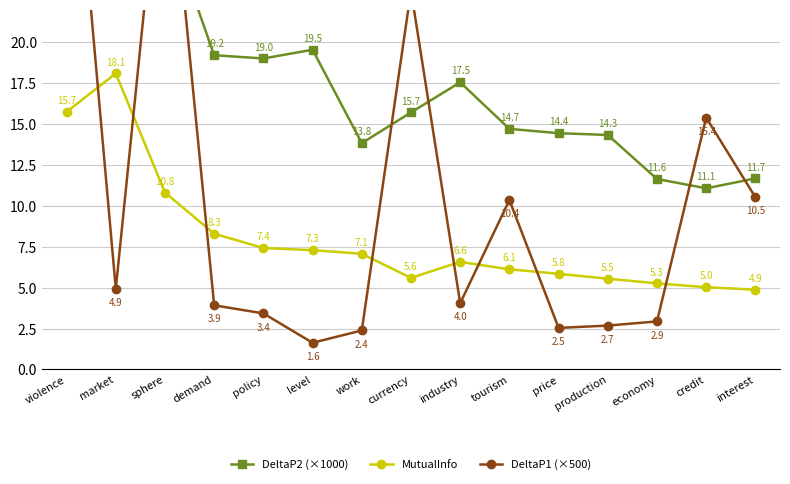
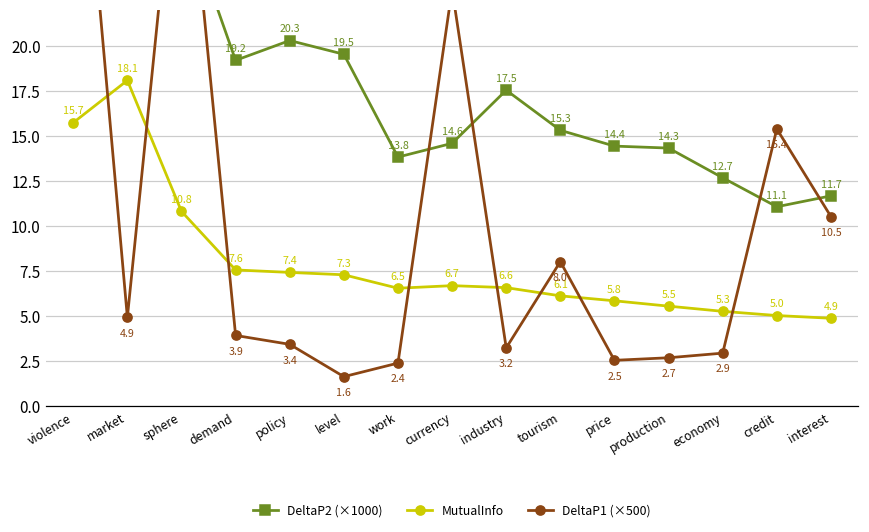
  {
    "DeltaP2 (×1000)": {
      "demand": 19.2,
-     "policy": 19.0,
+     "policy": 20.3,
      "level": 19.5,
      "work": 13.8,
-     "currency": 15.7,
+     "currency": 14.6,
      "industry": 17.5,
-     "tourism": 14.7,
+     "tourism": 15.3,
      "price": 14.4,
      "production": 14.3,
-     "economy": 11.6,
+     "economy": 12.7,
      "credit": 11.1,
      "interest": 11.7
    },
    "MutualInfo": {
      "violence": 15.7,
      "market": 18.1,
      "sphere": 10.8,
-     "demand": 8.3,
+     "demand": 7.6,
      "policy": 7.4,
      "level": 7.3,
-     "work": 7.1,
-     "currency": 5.6,
+     "work": 6.5,
+     "currency": 6.7,
      "industry": 6.6,
      "tourism": 6.1,
      "price": 5.8,
      "production": 5.5,
      "economy": 5.3,
      "credit": 5.0,
      "interest": 4.9
    },
    "DeltaP1 (×500)": {
      "market": 4.9,
      "demand": 3.9,
      "policy": 3.4,
      "level": 1.6,
      "work": 2.4,
-     "industry": 4.0,
-     "tourism": 10.4,
+     "industry": 3.2,
+     "tourism": 8.0,
      "price": 2.5,
      "production": 2.7,
      "economy": 2.9,
      "credit": 15.4,
      "interest": 10.5
    }
  }
